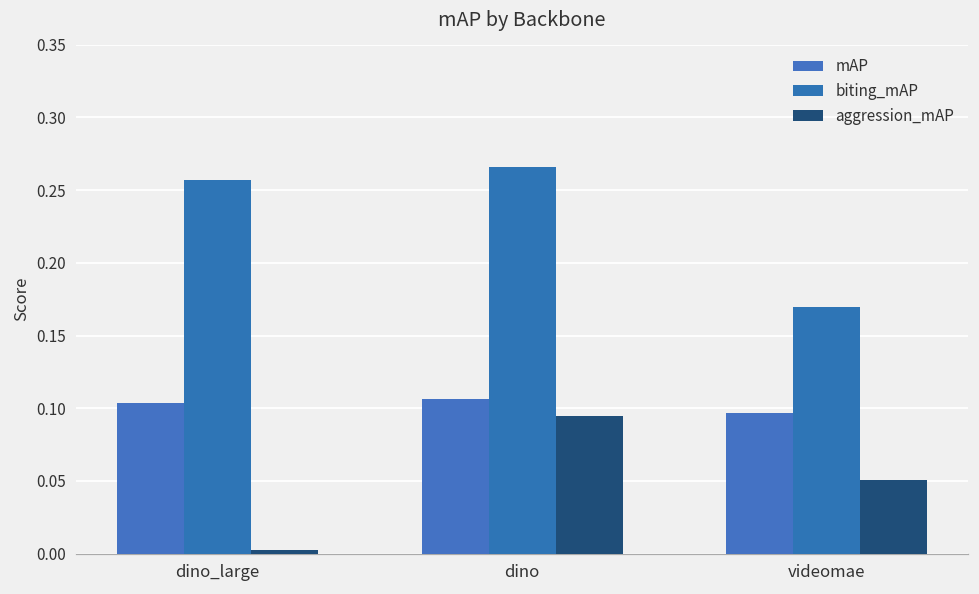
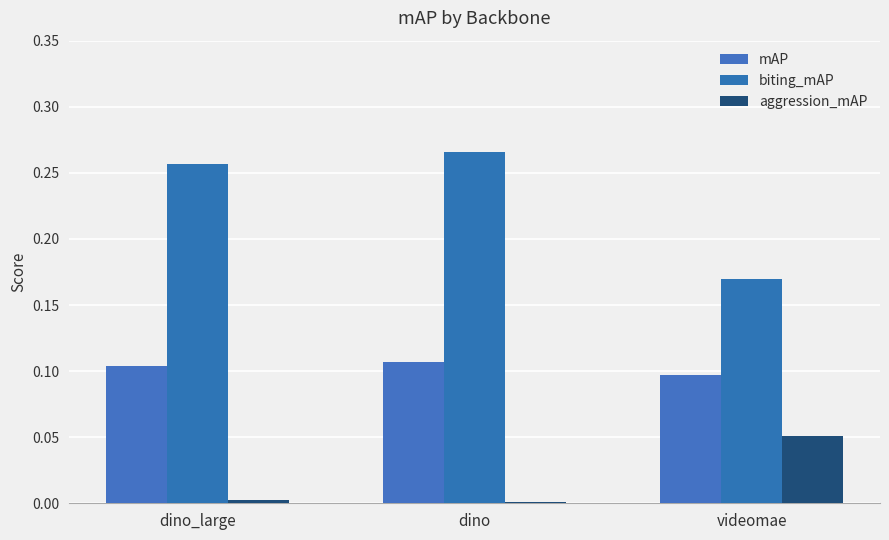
  {
    "aggression_mAP": {
      "dino_large": 0.002,
-     "dino": 0.095,
+     "dino": 0.001,
      "videomae": 0.051
    }
  }
